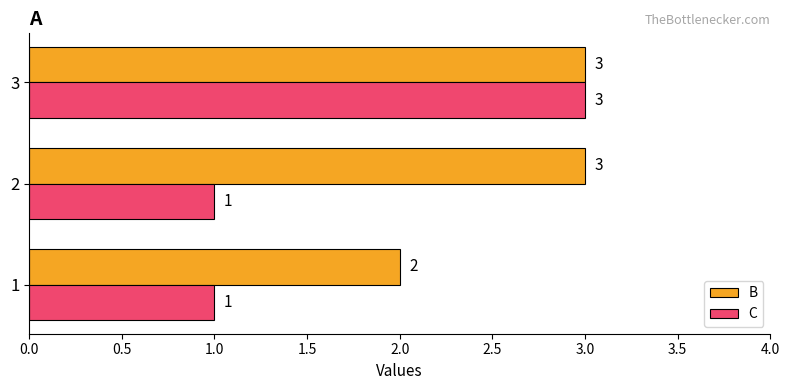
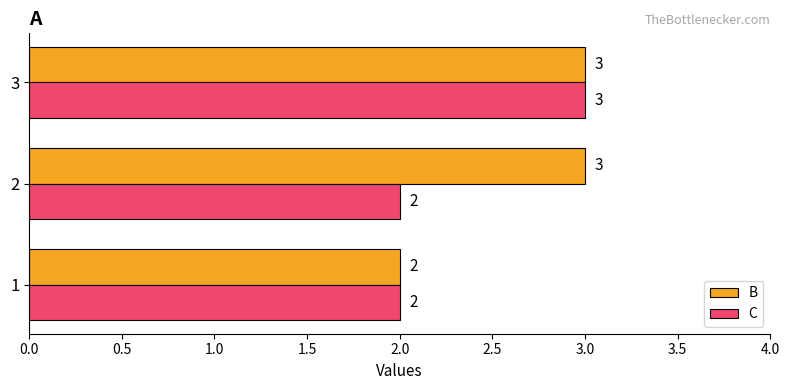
  {
    "B": {
      "3": 3,
      "2": 3,
      "1": 2
    },
    "C": {
      "3": 3,
-     "2": 1,
-     "1": 1
+     "2": 2,
+     "1": 2
    }
  }
